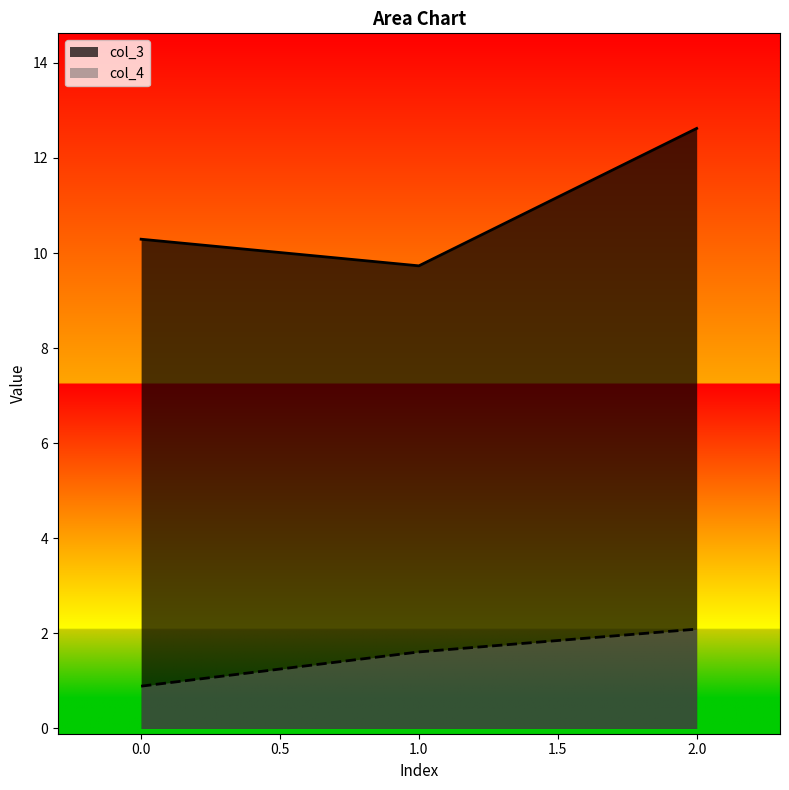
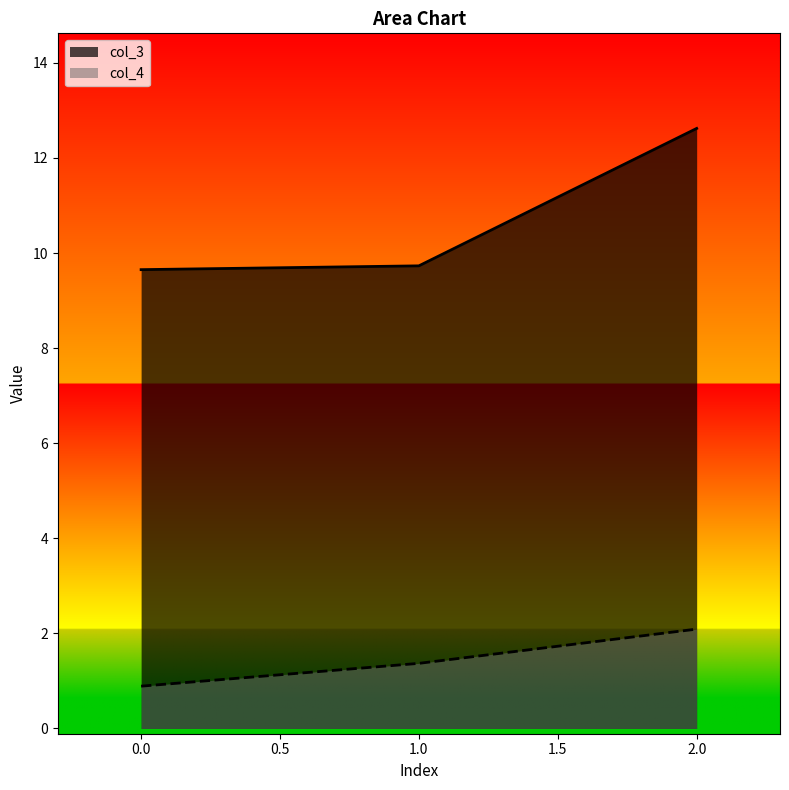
  {
    "col_3": {
-     "0.0": 10.3,
+     "0.0": 9.7,
      "1.0": 9.7,
      "2.0": 12.6
    },
    "col_4": {
      "0.0": 0.9,
-     "1.0": 1.6,
+     "1.0": 1.4,
      "2.0": 2.1
    }
  }
